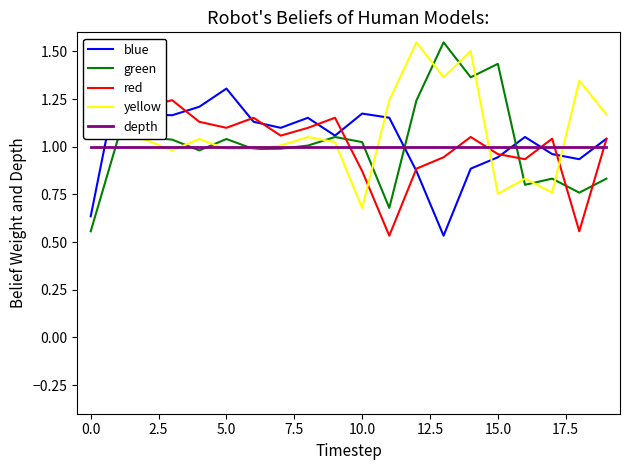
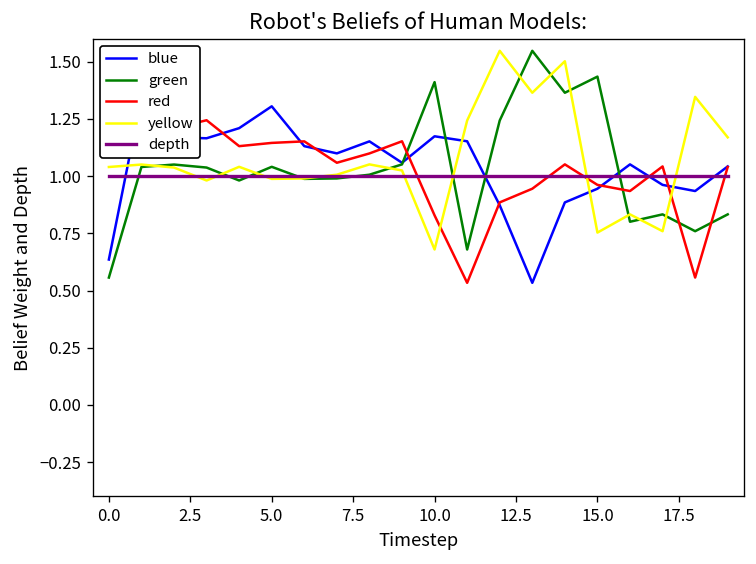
  {
    "blue": {
      "0.0": 0.64,
      "5.0": 1.30,
      "10.0": 1.17,
      "15.0": 0.94
    },
    "green": {
      "0.0": 0.56,
      "5.0": 1.04,
-     "10.0": 1.02,
+     "10.0": 1.41,
      "15.0": 1.43
    },
    "red": {
-     "5.0": 1.10,
-     "10.0": 0.87,
+     "5.0": 1.15,
+     "10.0": 0.83,
      "15.0": 0.96
    },
    "yellow": {
      "0.0": 1.04,
      "10.0": 0.68,
      "15.0": 0.75
    },
    "depth": {
      "0.0": 1.00,
      "10.0": 1.00,
      "15.0": 1.00
    }
  }
